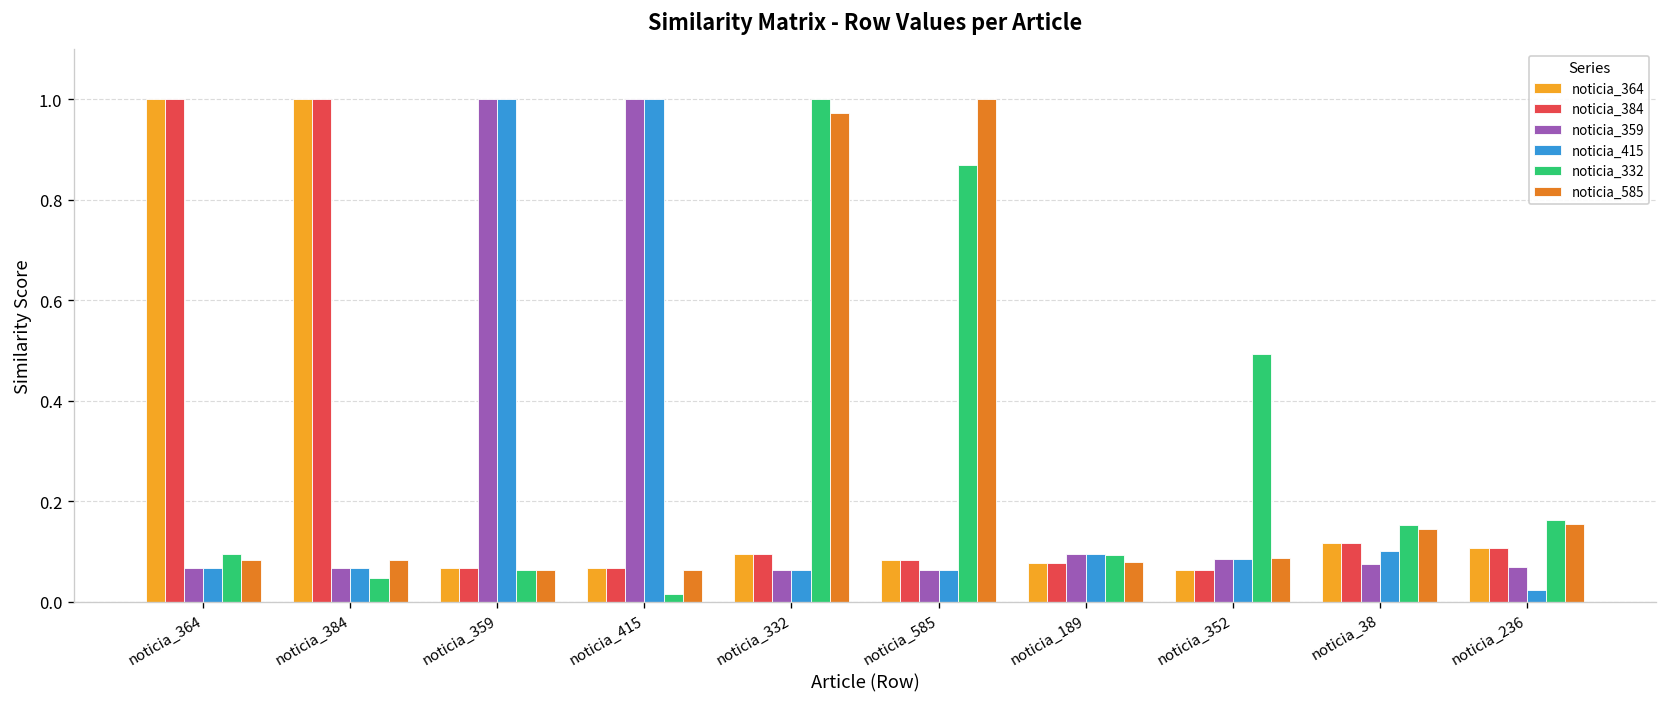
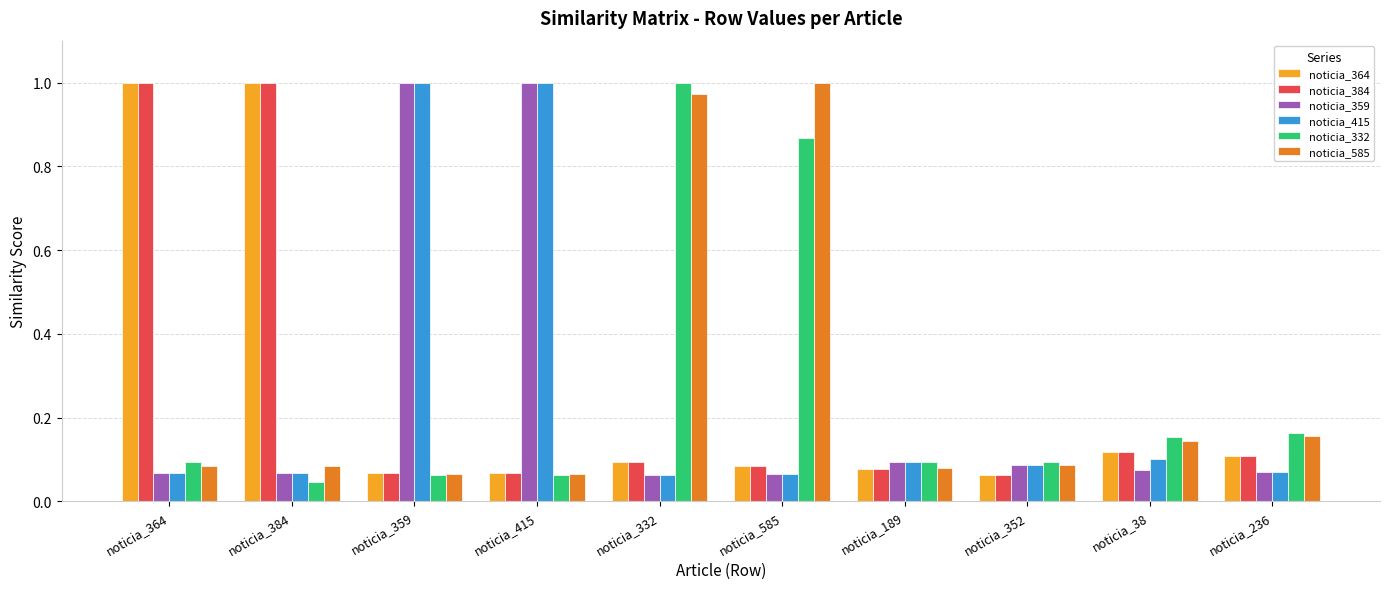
  {
    "noticia_384": {
      "noticia_364": 1.00,
      "noticia_384": 1.00,
      "noticia_359": 0.07,
      "noticia_415": 0.07,
      "noticia_332": 0.10,
      "noticia_585": 0.08,
      "noticia_189": 0.08,
      "noticia_352": 0.06,
      "noticia_38": 0.12,
      "noticia_236": 0.11
    },
    "noticia_359": {
      "noticia_364": 0.07,
      "noticia_384": 0.07,
      "noticia_359": 1.00,
      "noticia_415": 1.00,
      "noticia_332": 0.06,
      "noticia_585": 0.06,
      "noticia_189": 0.09,
      "noticia_352": 0.09,
      "noticia_38": 0.08,
      "noticia_236": 0.07
    },
    "noticia_415": {
      "noticia_364": 0.07,
      "noticia_384": 0.07,
      "noticia_359": 1.00,
      "noticia_415": 1.00,
      "noticia_332": 0.06,
      "noticia_585": 0.06,
      "noticia_189": 0.09,
      "noticia_352": 0.09,
      "noticia_38": 0.10,
-     "noticia_236": 0.02
+     "noticia_236": 0.07
    },
    "noticia_332": {
      "noticia_364": 0.10,
      "noticia_384": 0.05,
      "noticia_359": 0.06,
-     "noticia_415": 0.01,
+     "noticia_415": 0.06,
      "noticia_332": 1.00,
      "noticia_585": 0.87,
      "noticia_189": 0.09,
-     "noticia_352": 0.49,
+     "noticia_352": 0.09,
      "noticia_38": 0.15,
      "noticia_236": 0.16
    }
  }
